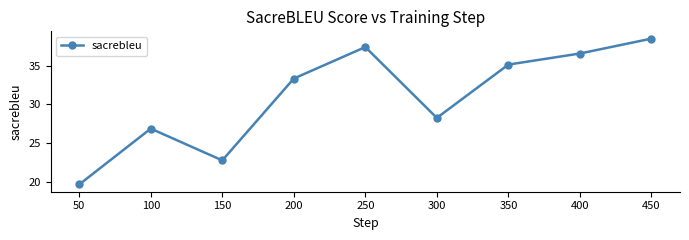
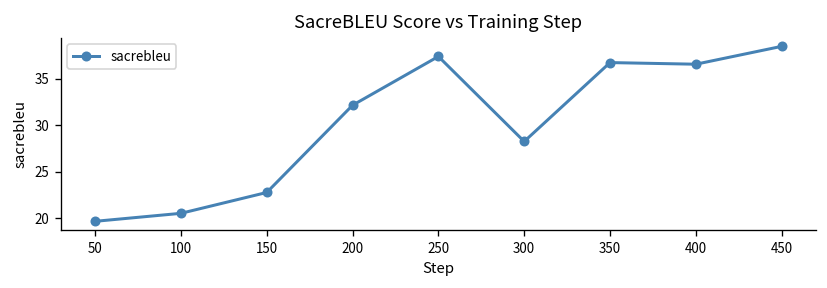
  {
    "50": 20,
-   "100": 27,
+   "100": 21,
    "150": 23,
-   "200": 33,
+   "200": 32,
    "250": 37,
    "300": 28,
-   "350": 35,
+   "350": 37,
    "400": 37,
    "450": 38
  }
